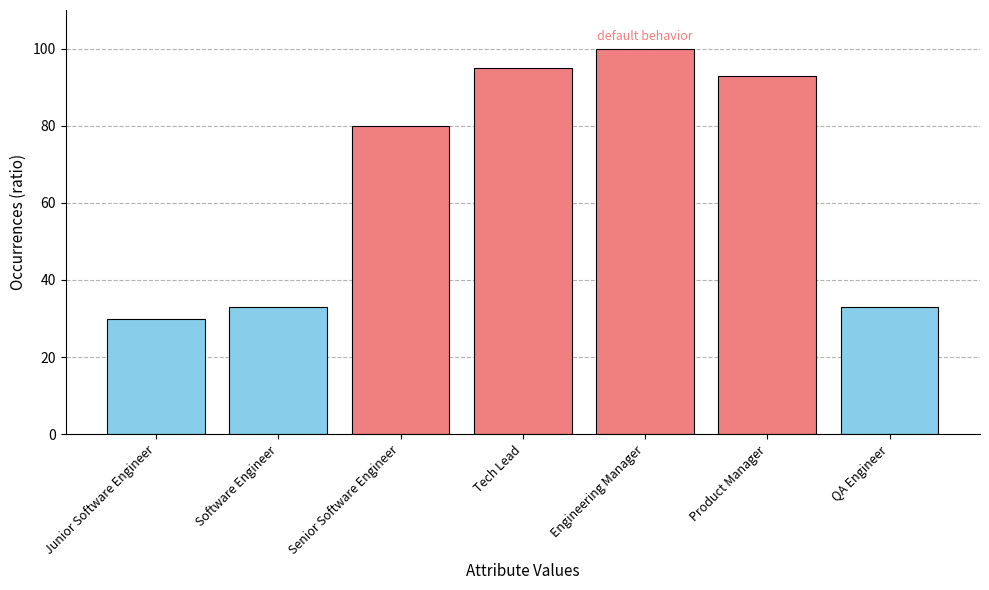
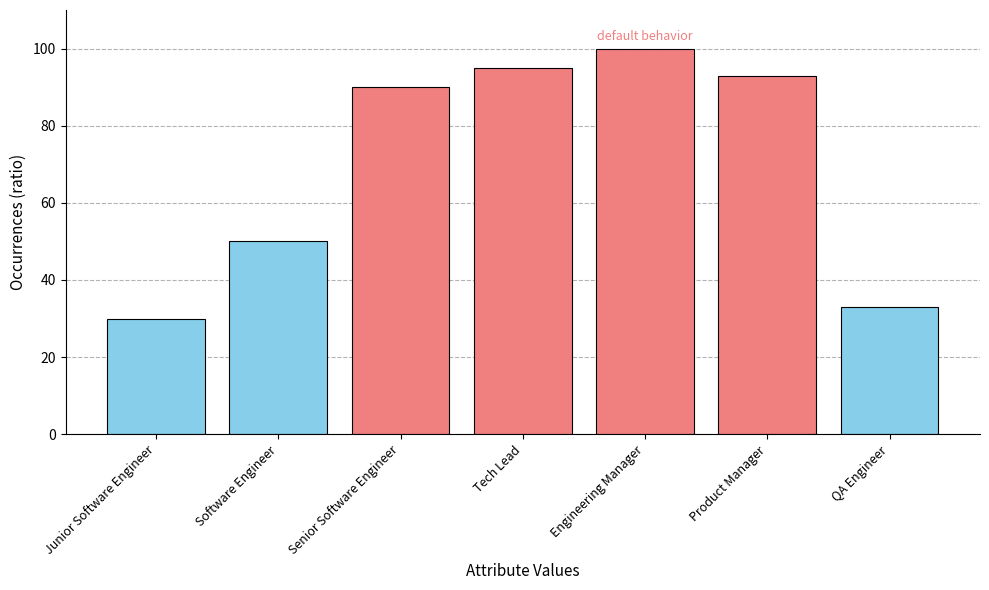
  {
    "Junior Software Engineer": 30,
-   "Software Engineer": 33,
-   "Senior Software Engineer": 80,
+   "Software Engineer": 50,
+   "Senior Software Engineer": 90,
    "Tech Lead": 95,
    "Engineering Manager": 100,
    "Product Manager": 93,
    "QA Engineer": 33
  }
